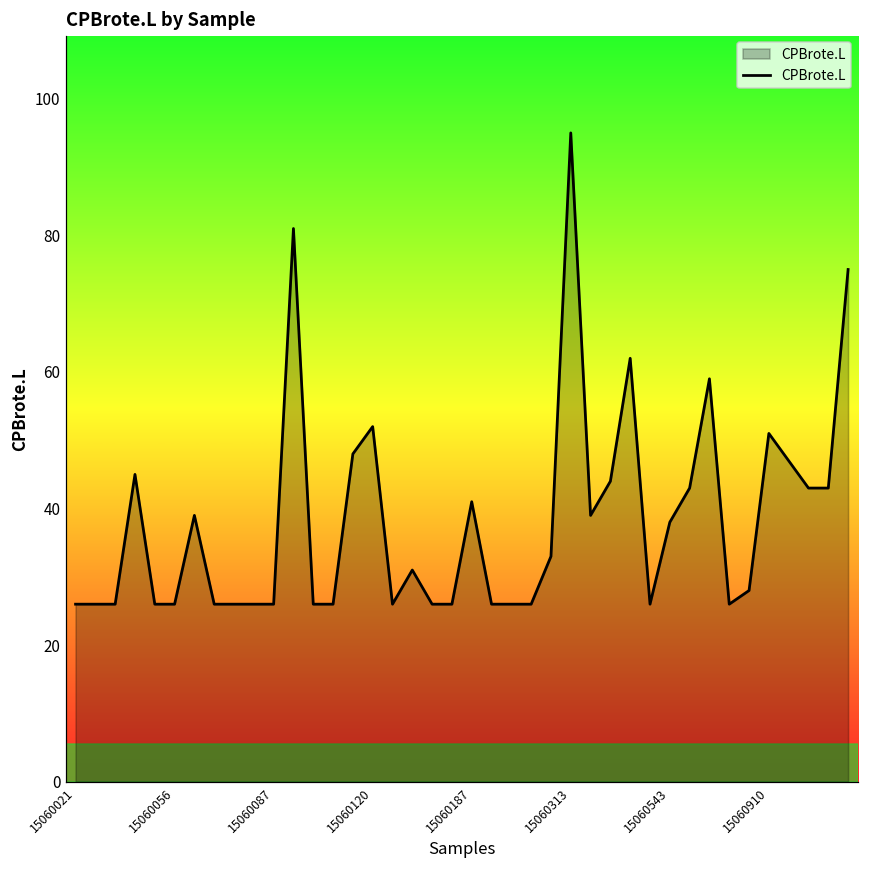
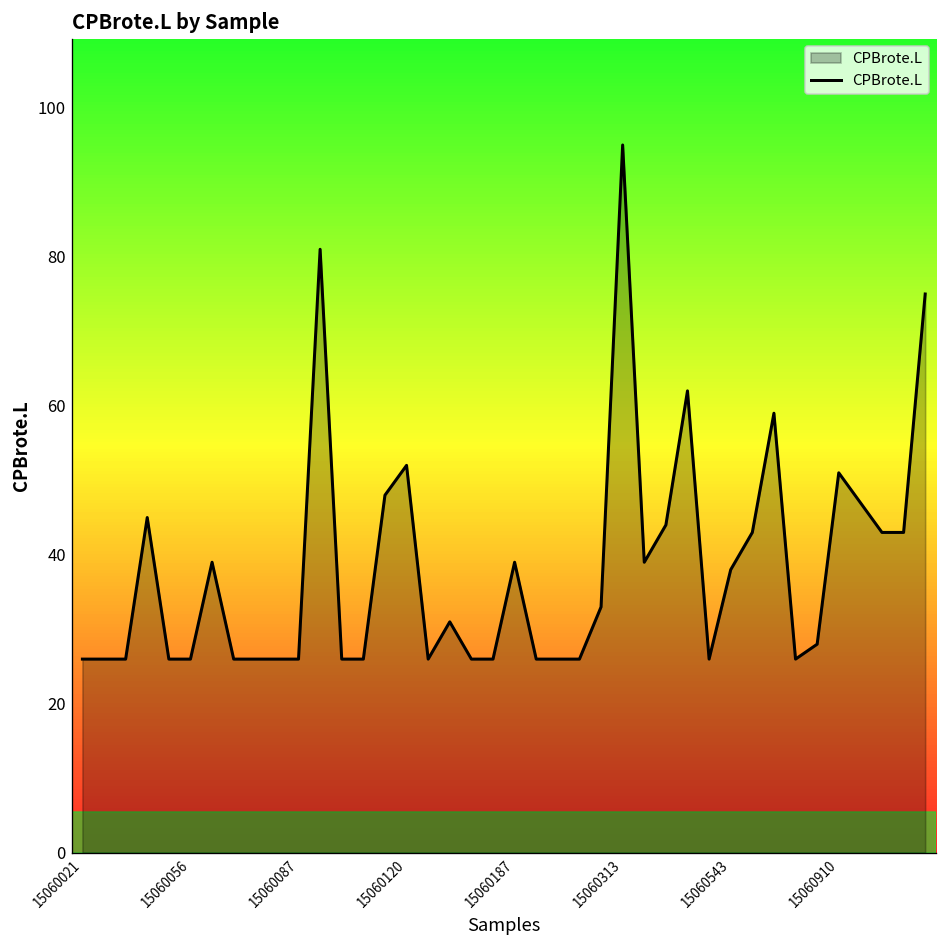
  {
    "15060021": 26,
    "15060056": 26,
    "15060087": 26,
    "15060120": 52,
-   "15060187": 41,
+   "15060187": 39,
    "15060313": 95,
    "15060543": 38,
    "15060910": 51
  }
